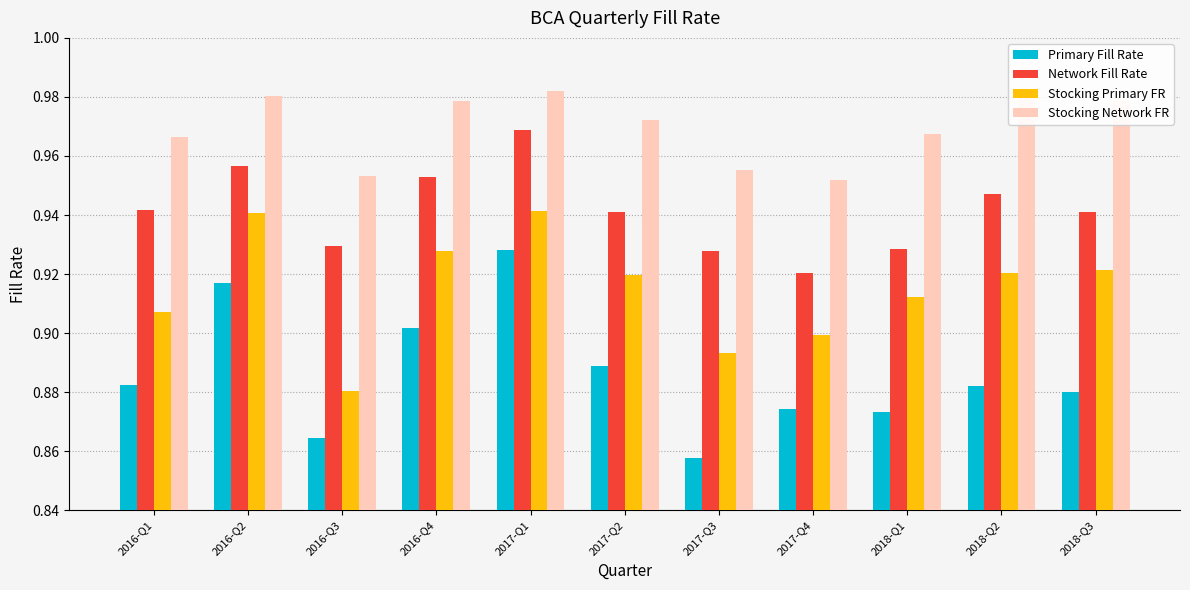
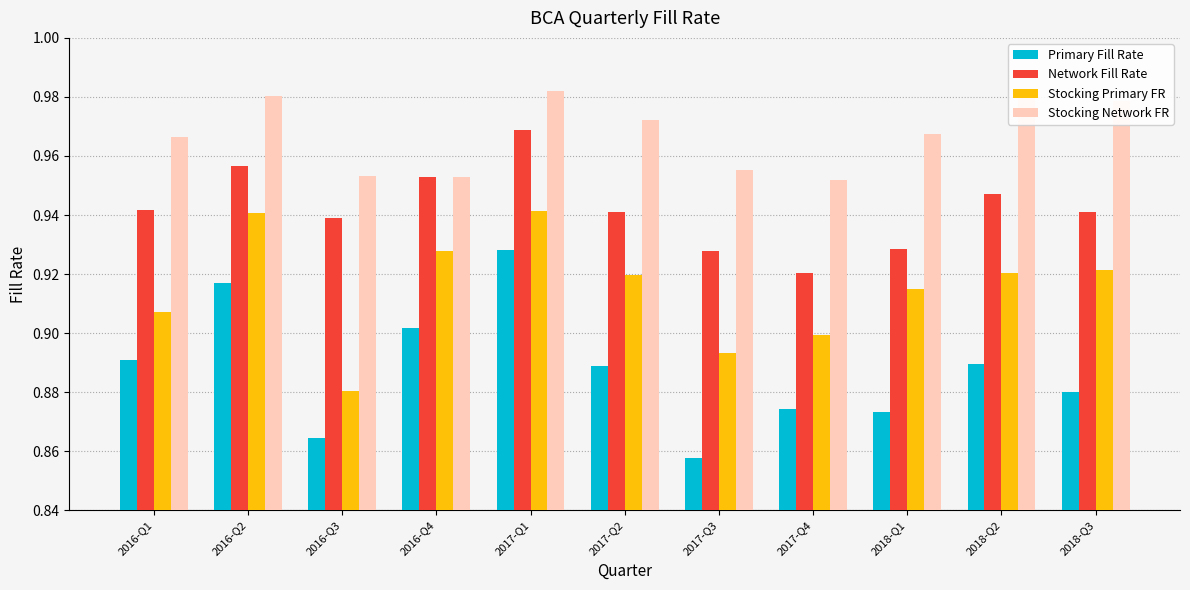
  {
    "Primary Fill Rate": {
-     "2016-Q1": 0.882,
+     "2016-Q1": 0.891,
      "2016-Q2": 0.917,
      "2016-Q3": 0.864,
      "2016-Q4": 0.902,
      "2017-Q1": 0.928,
      "2017-Q2": 0.889,
      "2017-Q3": 0.858,
      "2017-Q4": 0.874,
      "2018-Q1": 0.873,
-     "2018-Q2": 0.882,
+     "2018-Q2": 0.890,
      "2018-Q3": 0.880
    },
    "Network Fill Rate": {
      "2016-Q1": 0.942,
      "2016-Q2": 0.957,
-     "2016-Q3": 0.929,
+     "2016-Q3": 0.939,
      "2016-Q4": 0.953,
      "2017-Q1": 0.969,
      "2017-Q2": 0.941,
      "2017-Q3": 0.928,
      "2017-Q4": 0.920,
      "2018-Q1": 0.929,
      "2018-Q2": 0.947,
      "2018-Q3": 0.941
    },
    "Stocking Primary FR": {
      "2016-Q1": 0.907,
      "2016-Q2": 0.941,
      "2016-Q3": 0.880,
      "2016-Q4": 0.928,
      "2017-Q1": 0.941,
      "2017-Q2": 0.920,
      "2017-Q3": 0.893,
      "2017-Q4": 0.899,
-     "2018-Q1": 0.912,
+     "2018-Q1": 0.915,
      "2018-Q2": 0.921,
      "2018-Q3": 0.921
    },
    "Stocking Network FR": {
      "2016-Q1": 0.966,
      "2016-Q2": 0.980,
      "2016-Q3": 0.953,
-     "2016-Q4": 0.979,
+     "2016-Q4": 0.953,
      "2017-Q1": 0.982,
      "2017-Q2": 0.972,
      "2017-Q3": 0.955,
      "2017-Q4": 0.952,
      "2018-Q1": 0.967
    }
  }
